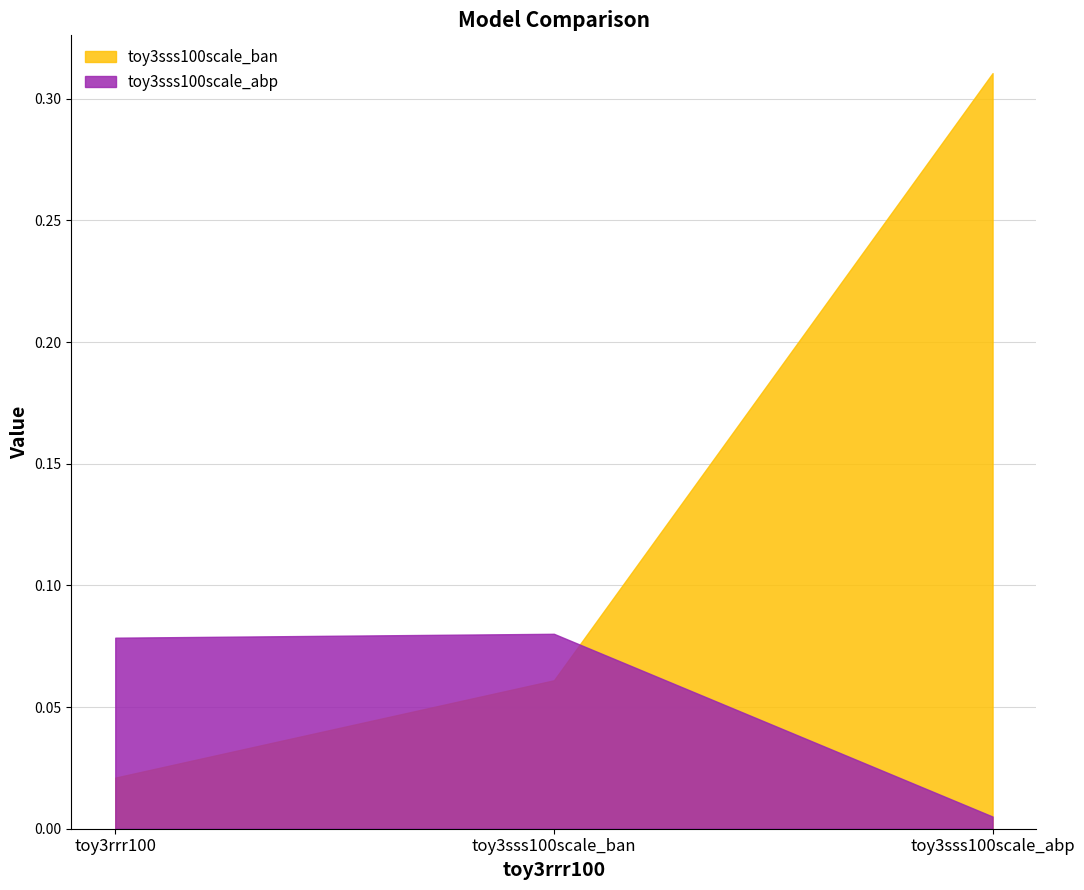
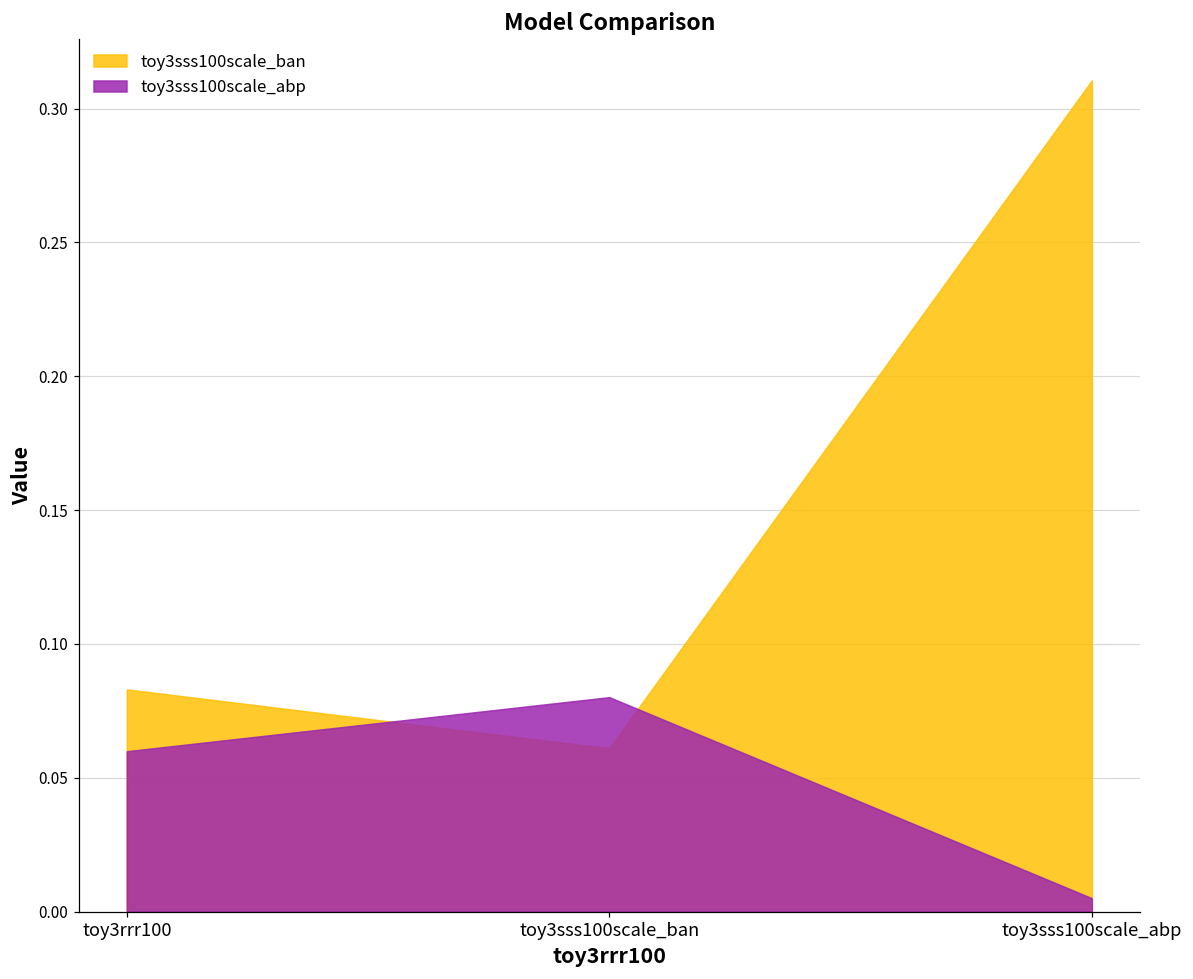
  {
    "toy3sss100scale_ban": {
-     "toy3rrr100": 0.021,
+     "toy3rrr100": 0.083,
      "toy3sss100scale_ban": 0.061,
      "toy3sss100scale_abp": 0.311
    },
    "toy3sss100scale_abp": {
-     "toy3rrr100": 0.079,
+     "toy3rrr100": 0.060,
      "toy3sss100scale_ban": 0.080,
      "toy3sss100scale_abp": 0.005
    }
  }
